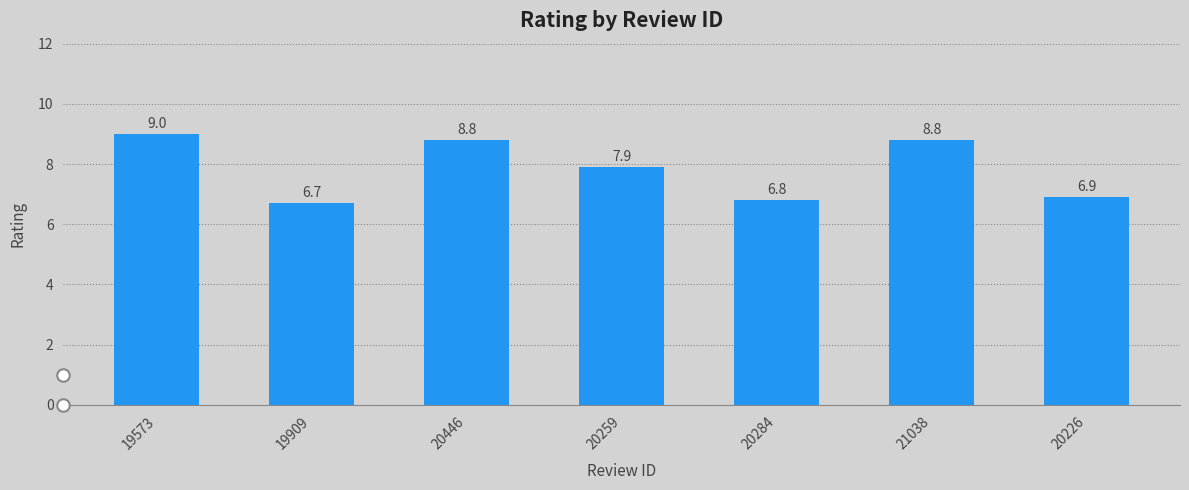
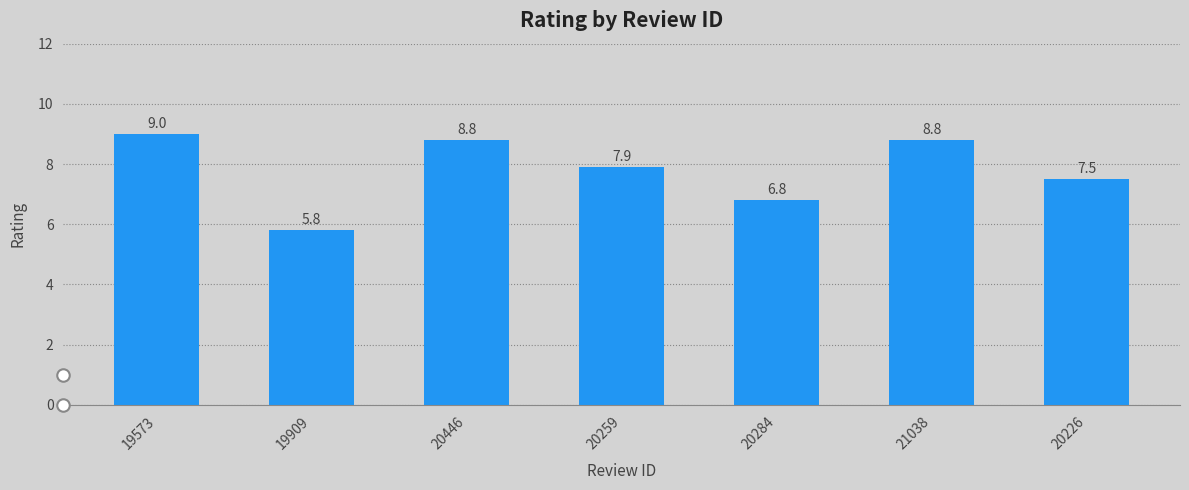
  {
    "19573": 9.0,
-   "19909": 6.7,
+   "19909": 5.8,
    "20446": 8.8,
    "20259": 7.9,
    "20284": 6.8,
    "21038": 8.8,
-   "20226": 6.9
+   "20226": 7.5
  }
